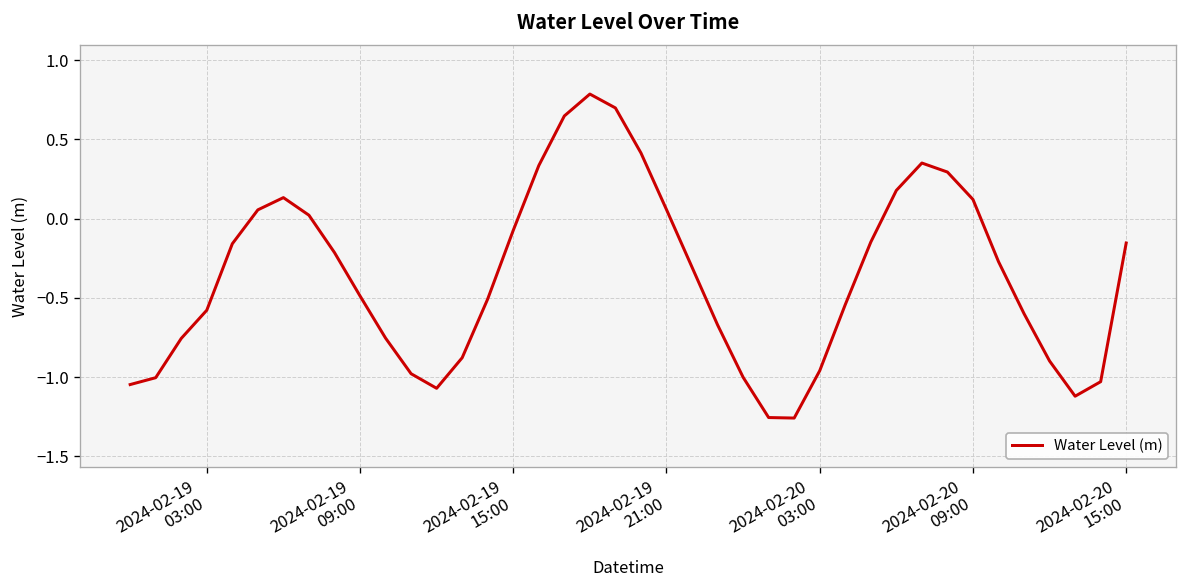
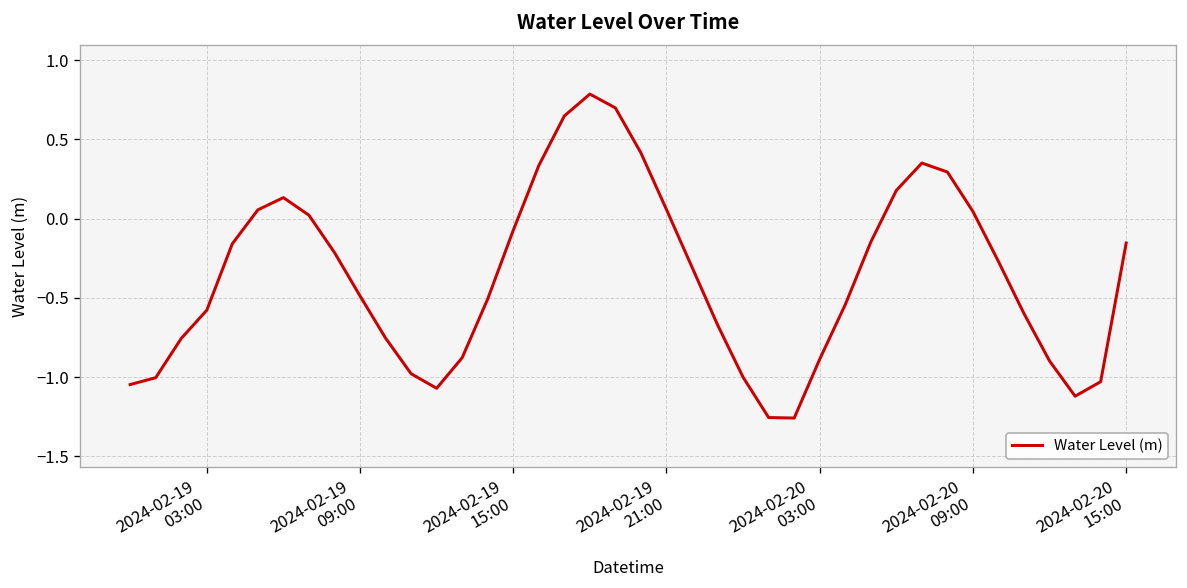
  {
    "2024-02-19 03:00": -0.58,
    "2024-02-19 09:00": -0.49,
    "2024-02-19 15:00": -0.07,
    "2024-02-19 21:00": 0.06,
-   "2024-02-20 03:00": -0.96,
-   "2024-02-20 09:00": 0.12,
+   "2024-02-20 03:00": -0.89,
+   "2024-02-20 09:00": 0.04,
    "2024-02-20 15:00": -0.15
  }
